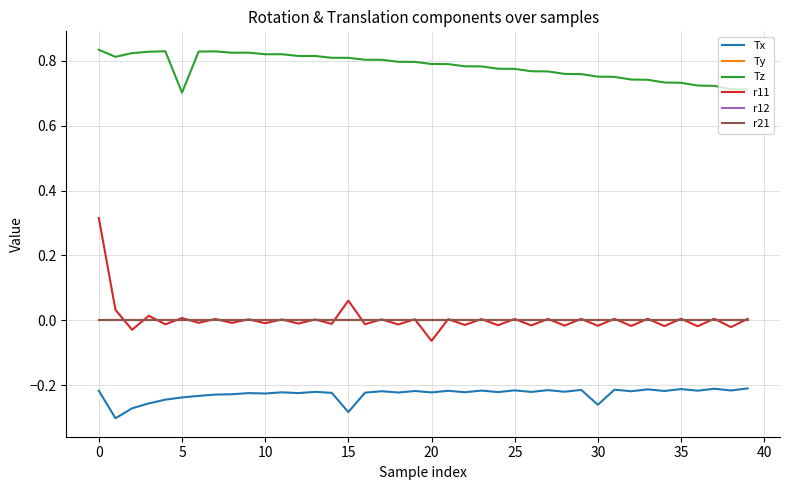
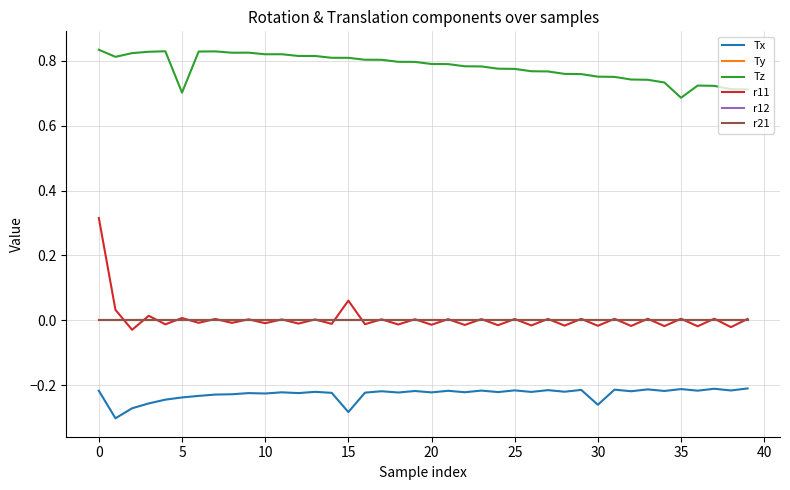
  {
    "Tx": {
      "0": -0.22,
      "5": -0.24,
      "10": -0.23,
      "15": -0.28,
      "20": -0.22,
      "25": -0.22,
      "30": -0.26,
      "35": -0.21
    },
    "r21": {
      "0": 0.00,
      "10": 0.00,
      "15": 0.00,
      "20": 0.00,
      "30": 0.00
    },
    "Tz": {
      "0": 0.83,
      "5": 0.70,
      "10": 0.82,
      "15": 0.81,
      "20": 0.79,
      "25": 0.78,
      "30": 0.75,
-     "35": 0.73
+     "35": 0.69
    },
    "r11": {
      "0": 0.32,
      "10": -0.01,
      "15": 0.06,
-     "20": -0.06,
+     "20": -0.01,
      "30": -0.02
    }
  }
